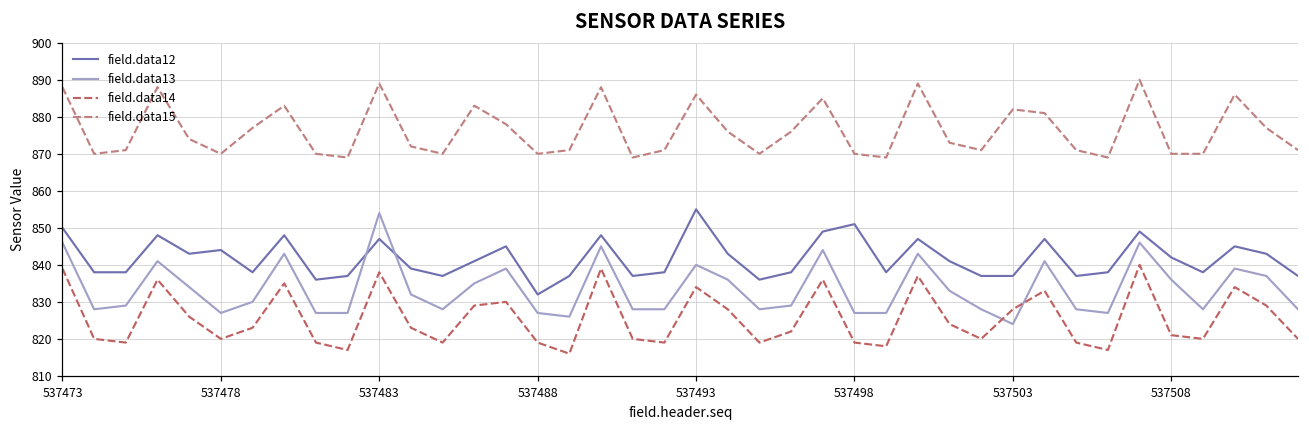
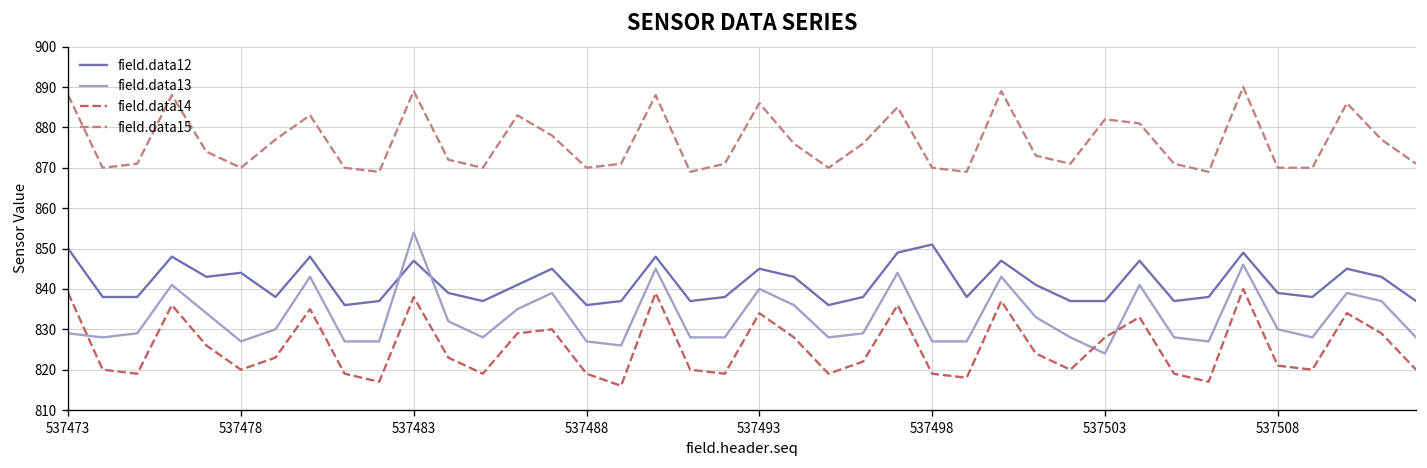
  {
    "field.data12": {
      "537473": 850,
      "537478": 844,
      "537483": 847,
-     "537488": 832,
-     "537493": 855,
+     "537488": 836,
+     "537493": 845,
      "537498": 851,
      "537503": 837,
-     "537508": 842
+     "537508": 839
    },
    "field.data13": {
-     "537473": 846,
+     "537473": 829,
      "537478": 827,
      "537483": 854,
      "537488": 827,
      "537493": 840,
      "537498": 827,
      "537503": 824,
-     "537508": 836
+     "537508": 830
    }
  }
